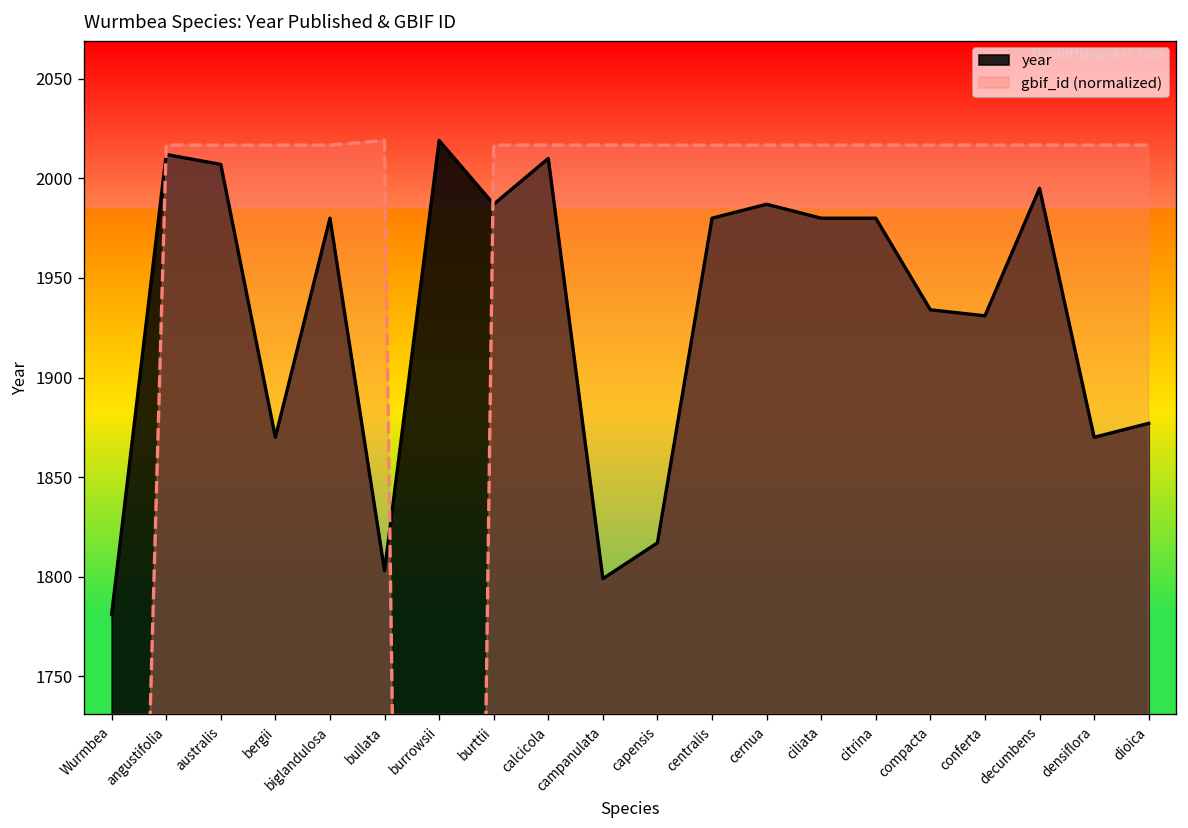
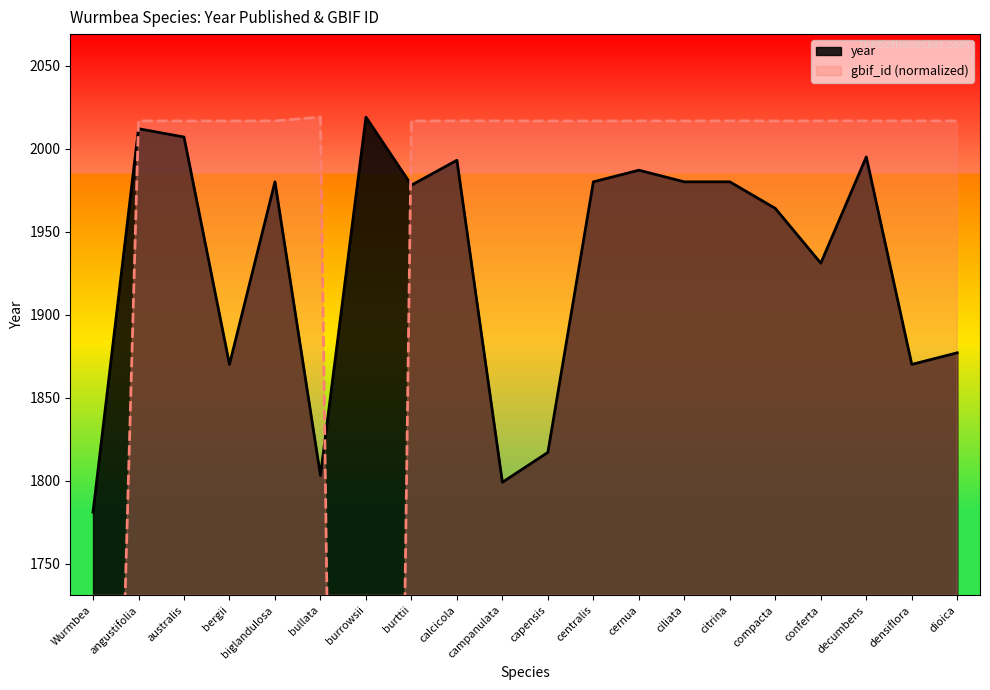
  {
    "year": {
      "Wurmbea": 1781,
      "angustifolia": 2012,
      "australis": 2007,
      "bergii": 1870,
      "biglandulosa": 1980,
      "bullata": 1803,
      "burrowsii": 2019,
-     "burttii": 1987,
-     "calcicola": 2010,
+     "burttii": 1978,
+     "calcicola": 1993,
      "campanulata": 1799,
      "capensis": 1817,
      "centralis": 1980,
      "cernua": 1987,
      "ciliata": 1980,
      "citrina": 1980,
-     "compacta": 1934,
+     "compacta": 1964,
      "conferta": 1931,
      "decumbens": 1995,
      "densiflora": 1870,
      "dioica": 1877
    }
  }
